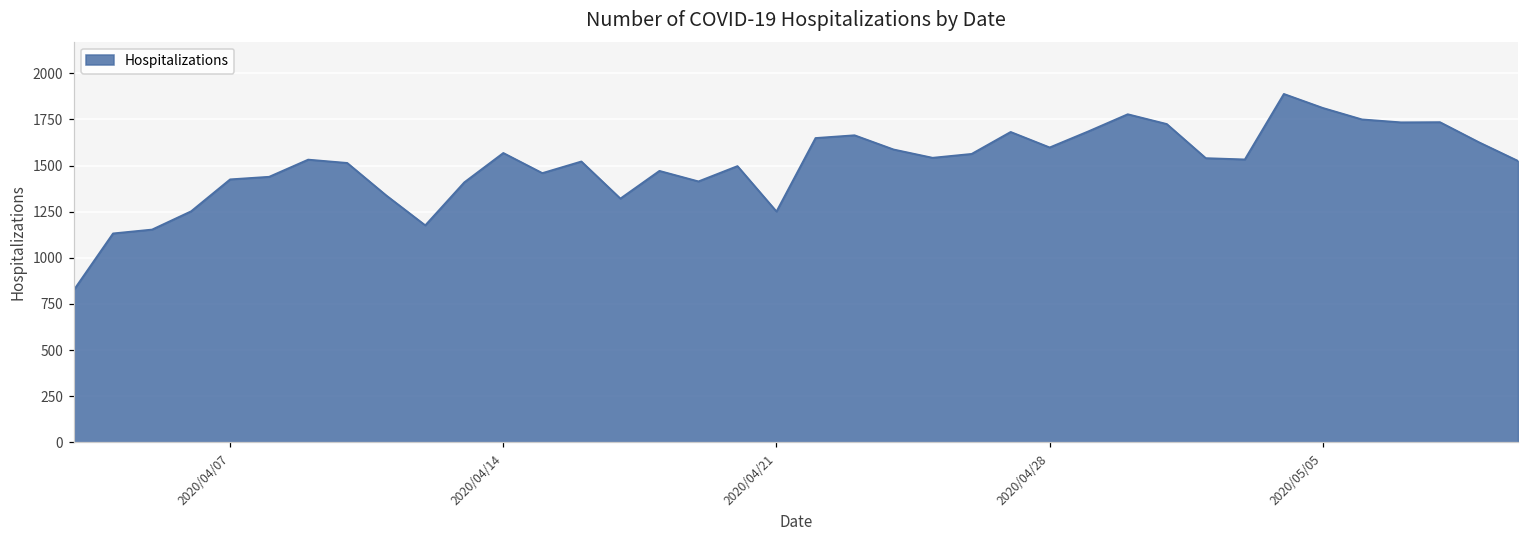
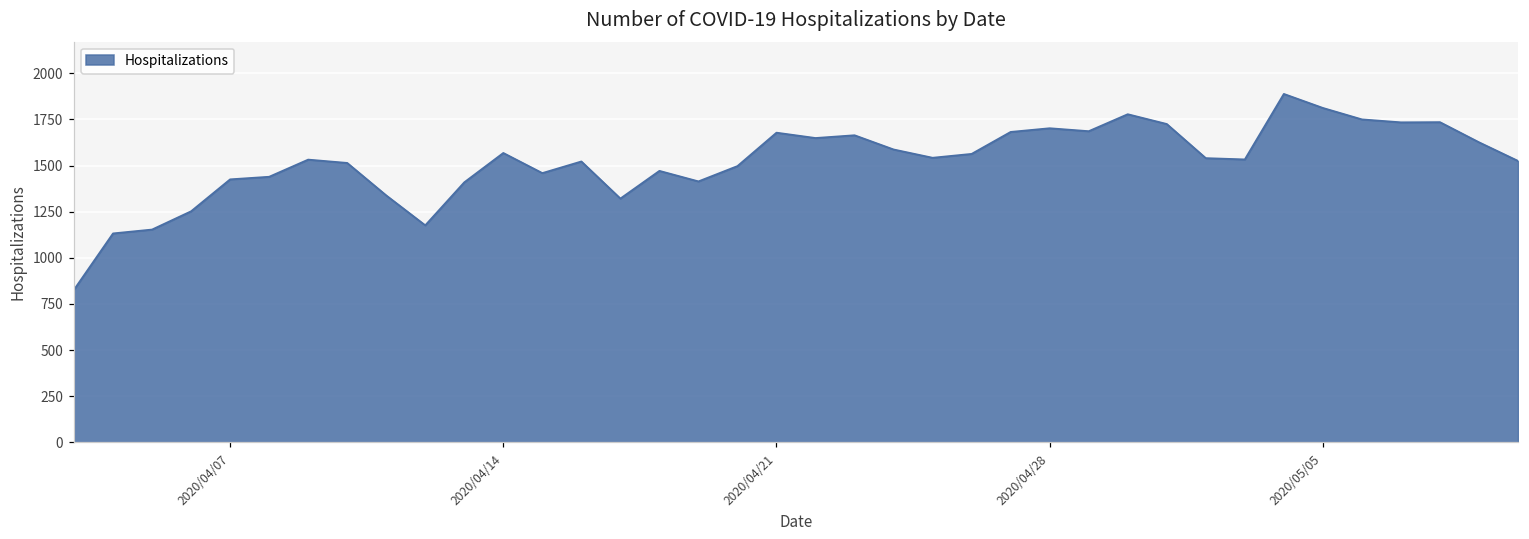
  {
    "2020/04/07": 1430,
    "2020/04/14": 1570,
-   "2020/04/21": 1250,
-   "2020/04/28": 1600,
+   "2020/04/21": 1680,
+   "2020/04/28": 1700,
    "2020/05/05": 1810
  }
